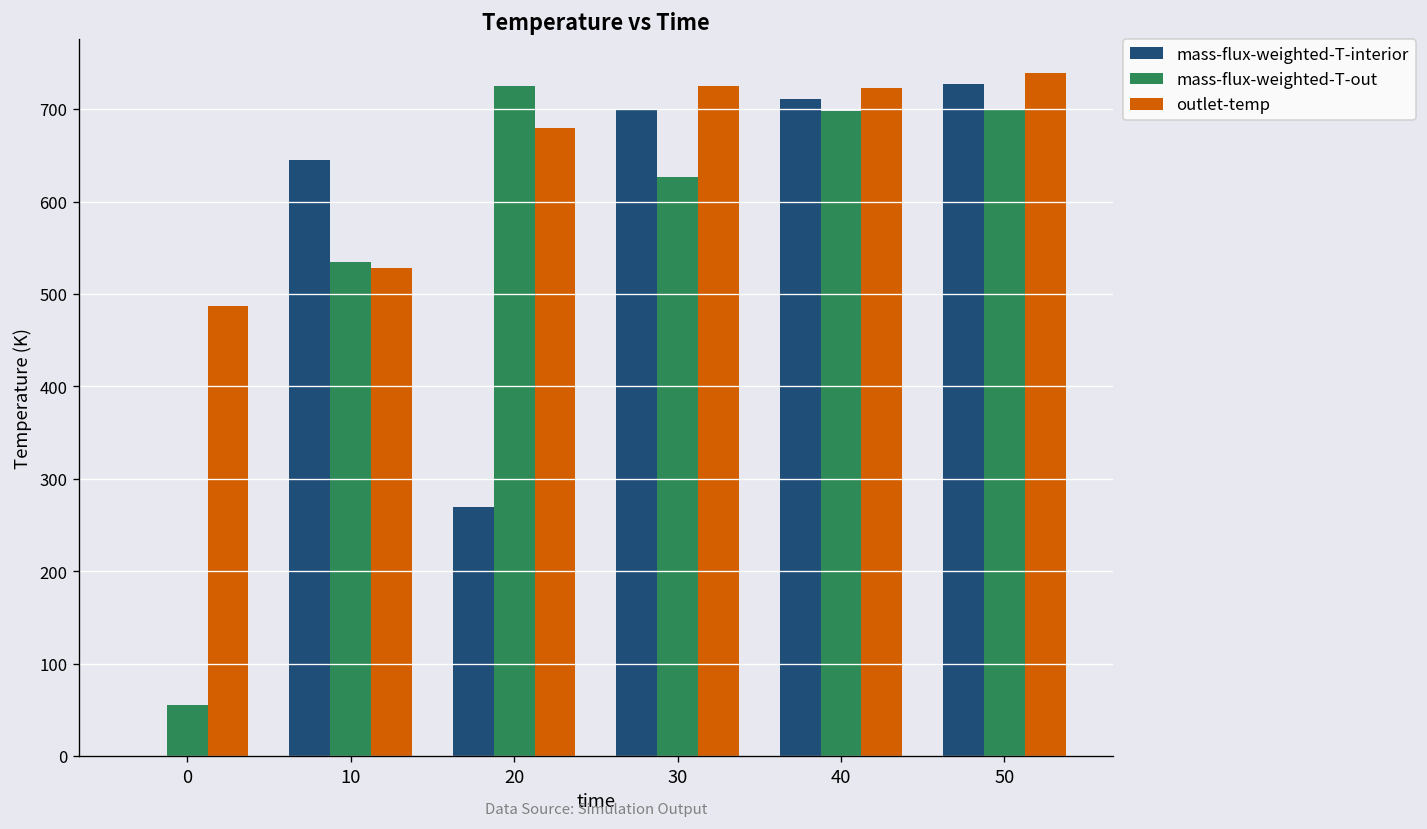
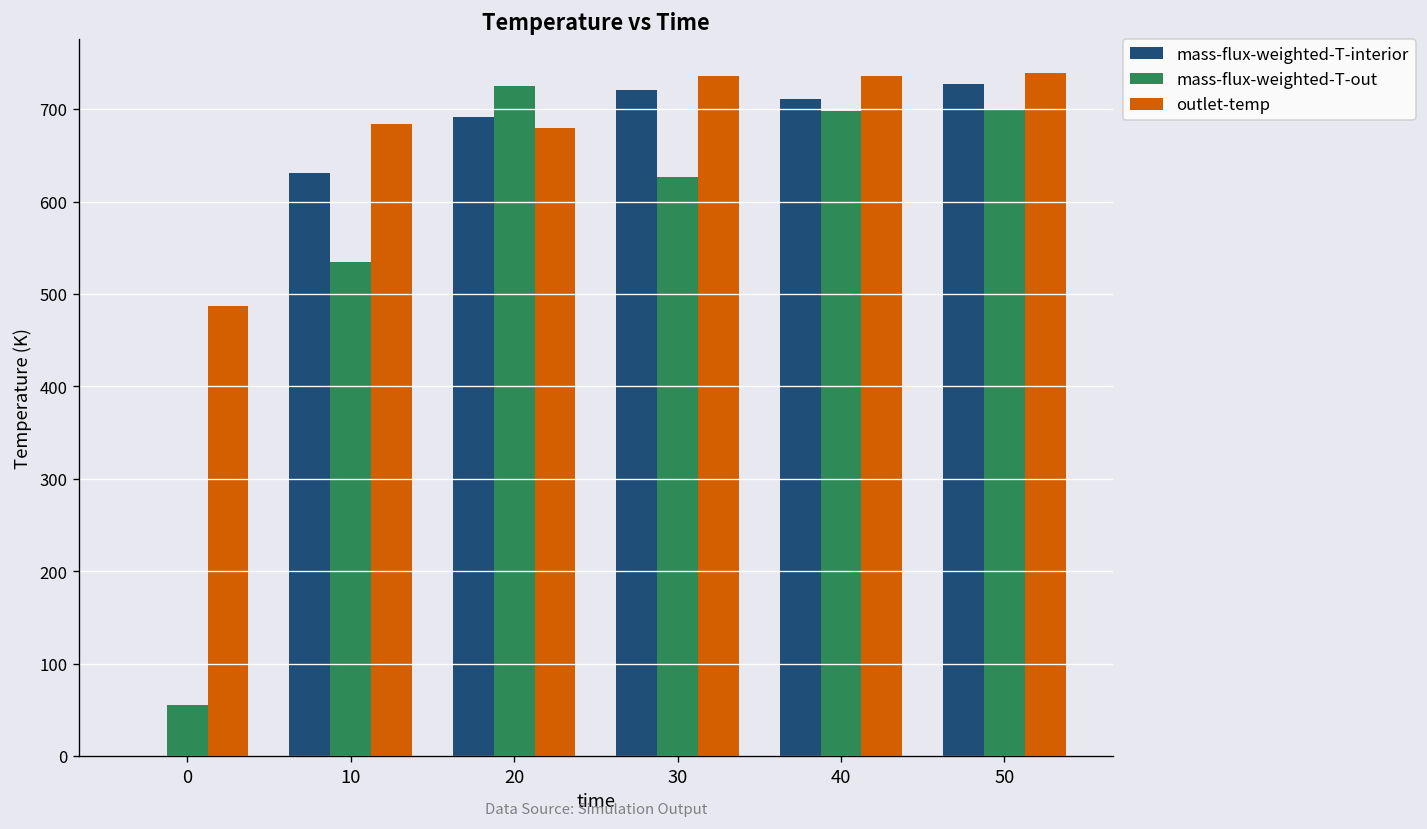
  {
    "mass-flux-weighted-T-interior": {
      "0": 0,
-     "10": 640,
-     "20": 270,
-     "30": 700,
+     "10": 630,
+     "20": 690,
+     "30": 720,
      "40": 710,
      "50": 730
    },
    "mass-flux-weighted-T-out": {
      "0": 60,
      "10": 530,
      "20": 720,
      "30": 630,
      "40": 700,
      "50": 700
    },
    "outlet-temp": {
      "0": 490,
-     "10": 530,
+     "10": 680,
      "20": 680,
-     "30": 720,
-     "40": 720,
+     "30": 740,
+     "40": 740,
      "50": 740
    }
  }
